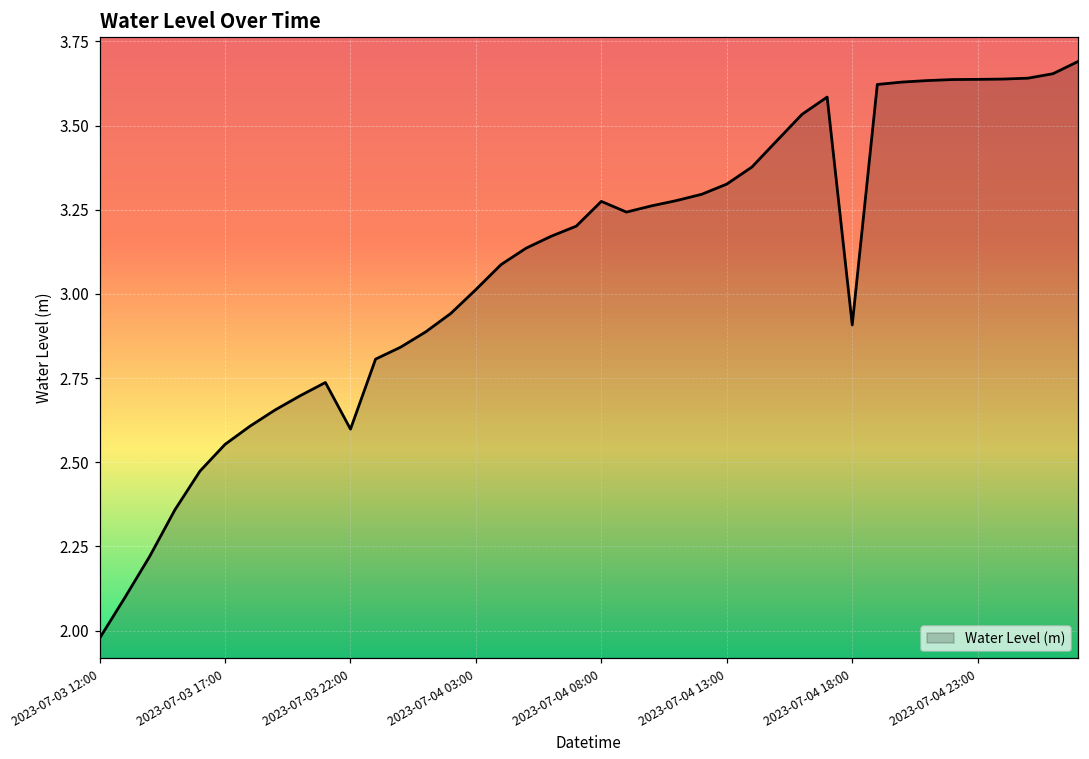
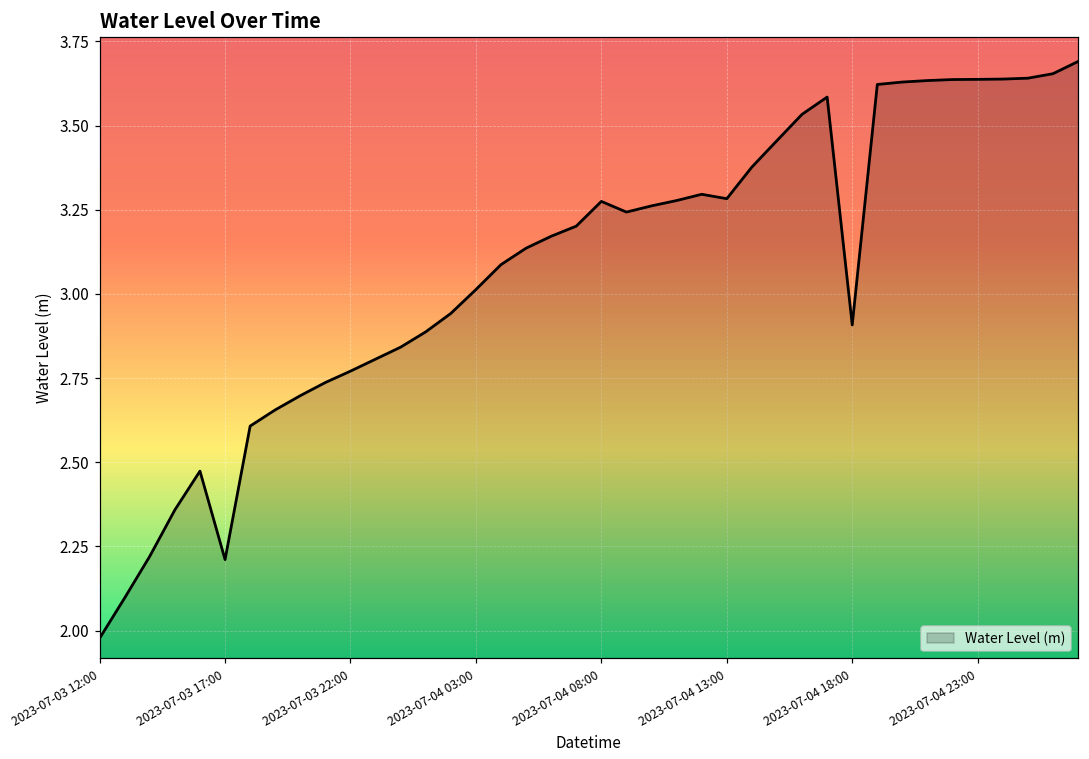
  {
    "2023-07-03 12:00": 1.98,
-   "2023-07-03 17:00": 2.55,
-   "2023-07-03 22:00": 2.60,
+   "2023-07-03 17:00": 2.21,
+   "2023-07-03 22:00": 2.77,
    "2023-07-04 03:00": 3.01,
    "2023-07-04 08:00": 3.27,
-   "2023-07-04 13:00": 3.33,
+   "2023-07-04 13:00": 3.28,
    "2023-07-04 18:00": 2.91,
    "2023-07-04 23:00": 3.64
  }
